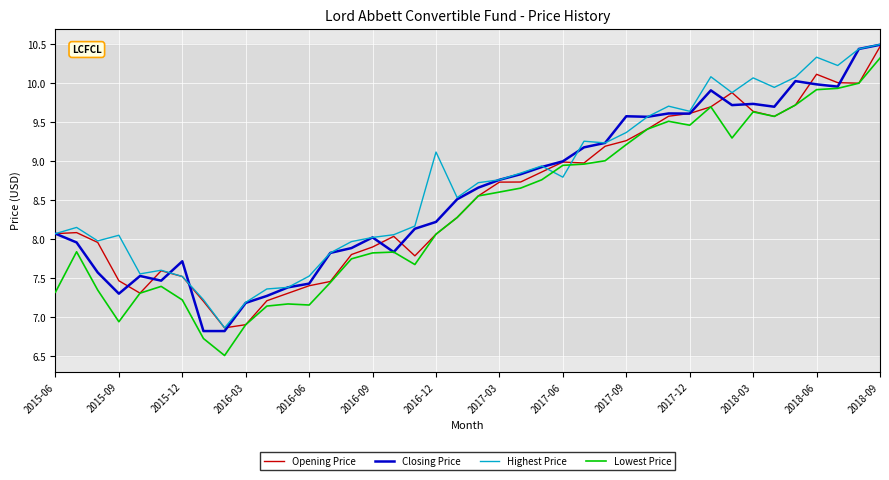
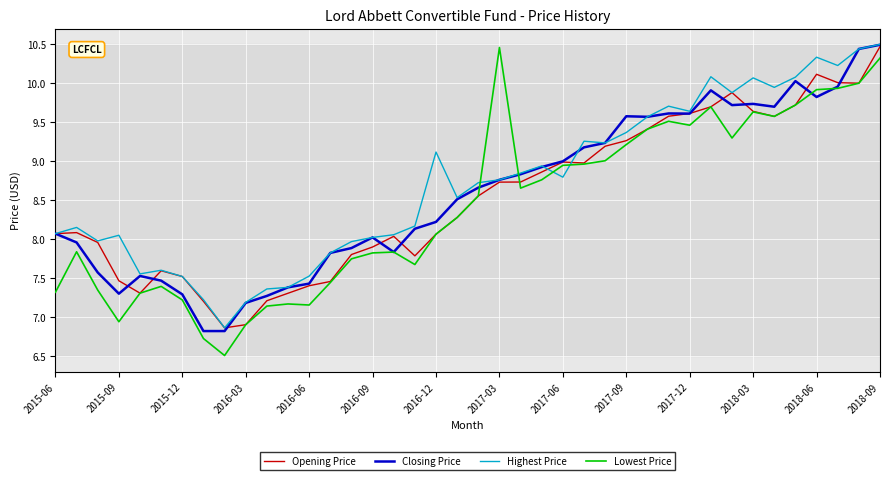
  {
    "Opening Price": {
      "2015-09": 7.5,
      "2016-09": 7.9,
      "2017-09": 9.3,
      "2018-06": 10.1
    },
    "Closing Price": {
      "2015-09": 7.3,
-     "2015-12": 7.7,
+     "2015-12": 7.3,
      "2016-12": 8.2,
      "2017-09": 9.6,
      "2018-03": 9.7,
-     "2018-06": 10.0
+     "2018-06": 9.8
    },
    "Highest Price": {
      "2015-09": 8.1,
      "2016-06": 7.5,
      "2016-12": 9.1,
      "2017-06": 8.8,
      "2017-09": 9.4,
      "2018-03": 10.1,
      "2018-06": 10.3
    },
    "Lowest Price": {
      "2015-06": 7.3,
      "2015-09": 6.9,
      "2015-12": 7.2,
      "2016-06": 7.2,
      "2016-09": 7.8,
-     "2017-03": 8.6,
+     "2017-03": 10.5,
      "2017-06": 8.9,
      "2017-09": 9.2,
      "2017-12": 9.5,
      "2018-06": 9.9,
      "2018-09": 10.3
    }
  }
